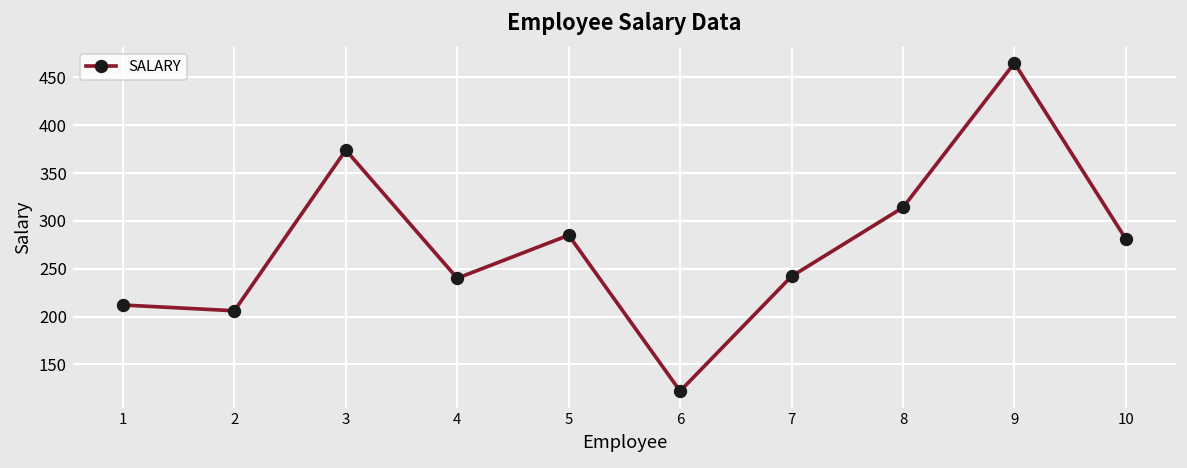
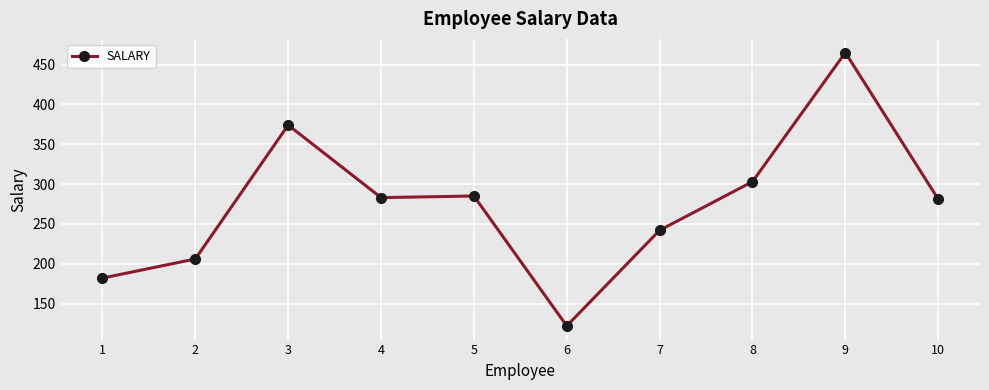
  {
-   "1": 210,
+   "1": 180,
    "2": 210,
    "3": 370,
-   "4": 240,
+   "4": 280,
    "5": 290,
    "6": 120,
    "7": 240,
-   "8": 310,
+   "8": 300,
    "9": 470,
    "10": 280
  }
